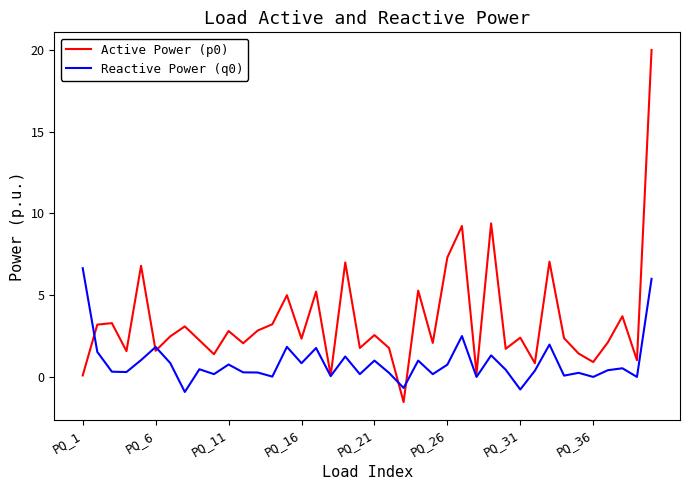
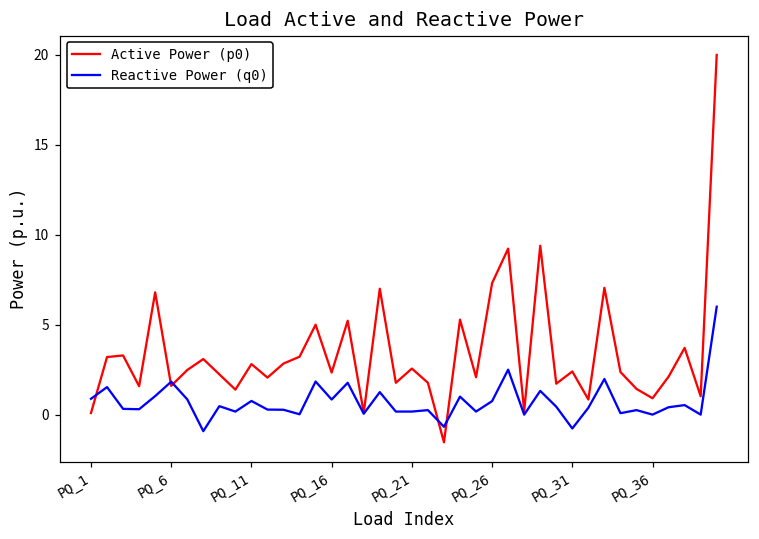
  {
    "Active Power (p0)": {
      "PQ_1": 0.1,
      "PQ_6": 1.6,
      "PQ_11": 2.8,
      "PQ_16": 2.3,
      "PQ_21": 2.6,
      "PQ_26": 7.3,
      "PQ_31": 2.4,
      "PQ_36": 0.9
    },
    "Reactive Power (q0)": {
-     "PQ_1": 6.7,
+     "PQ_1": 0.9,
      "PQ_6": 1.8,
      "PQ_11": 0.8,
      "PQ_16": 0.8,
-     "PQ_21": 1.0,
+     "PQ_21": 0.2,
      "PQ_26": 0.8,
      "PQ_31": -0.8,
      "PQ_36": 0.0
    }
  }
